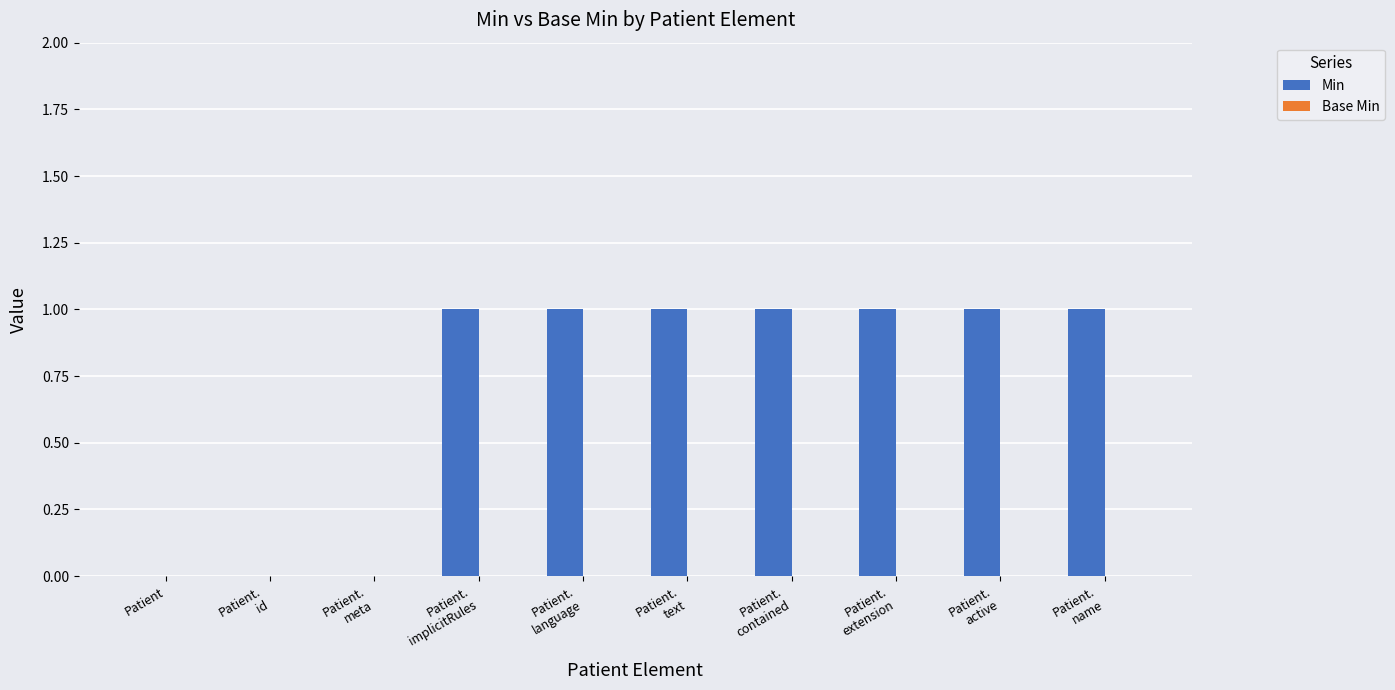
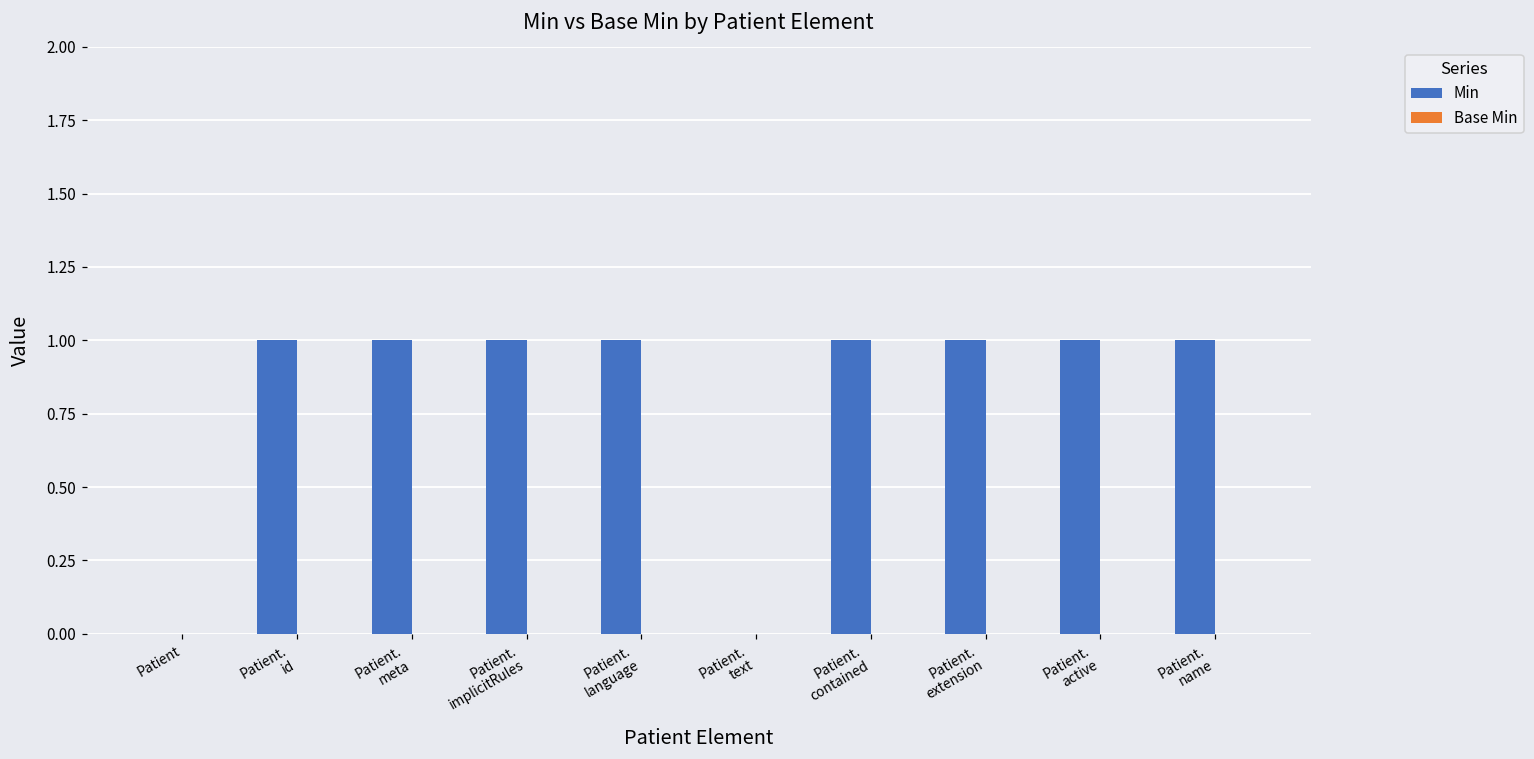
  {
    "Min": {
      "Patient": 0,
-     "Patient. id": 0,
-     "Patient. meta": 0,
+     "Patient. id": 1,
+     "Patient. meta": 1,
      "Patient. implicitRules": 1,
      "Patient. language": 1,
-     "Patient. text": 1,
+     "Patient. text": 0,
      "Patient. contained": 1,
      "Patient. extension": 1,
      "Patient. active": 1,
      "Patient. name": 1
    },
    "Base Min": {
      "Patient": 0,
      "Patient. id": 0,
      "Patient. meta": 0,
      "Patient. implicitRules": 0,
      "Patient. language": 0,
      "Patient. text": 0,
      "Patient. contained": 0,
      "Patient. extension": 0,
      "Patient. active": 0,
      "Patient. name": 0
    }
  }
